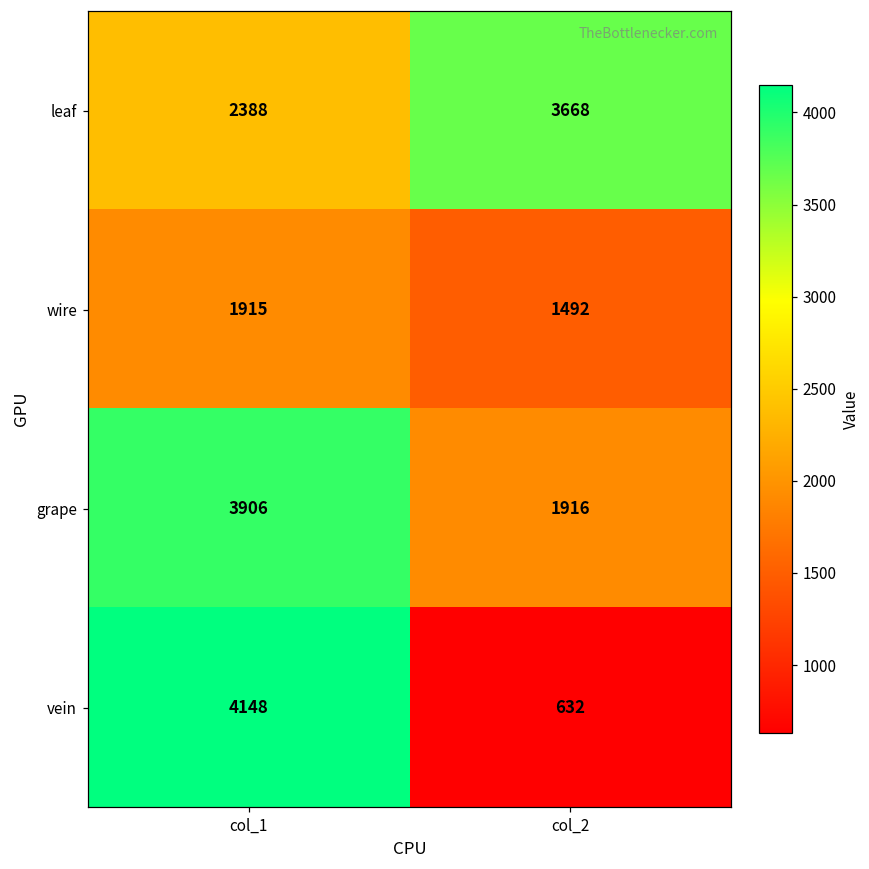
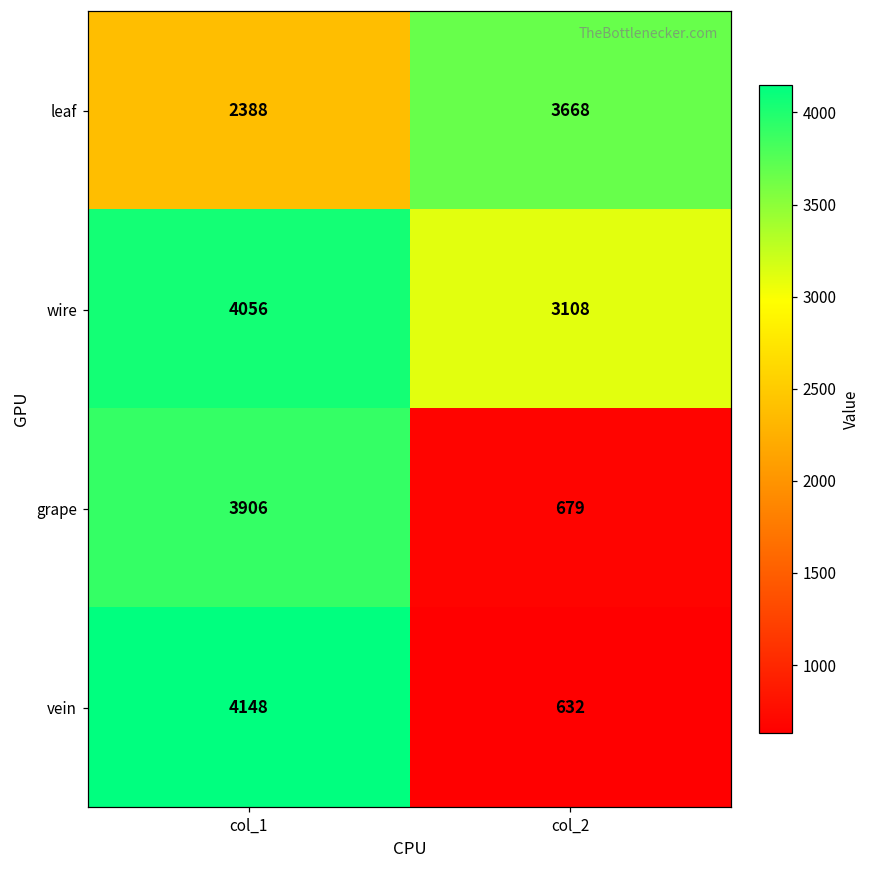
  {
    "leaf": {
      "col_1": 2388
    },
    "wire": {
-     "col_1": 1915,
-     "col_2": 1492
+     "col_1": 4056,
+     "col_2": 3108
    },
    "grape": {
      "col_1": 3906,
-     "col_2": 1916
+     "col_2": 679
    },
    "vein": {
      "col_1": 4148,
      "col_2": 632
    }
  }
